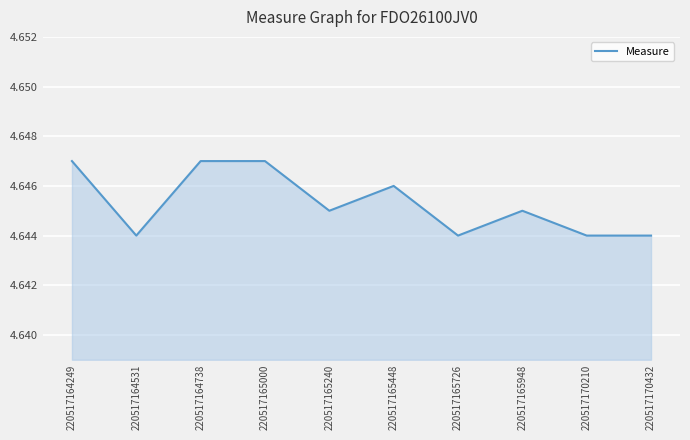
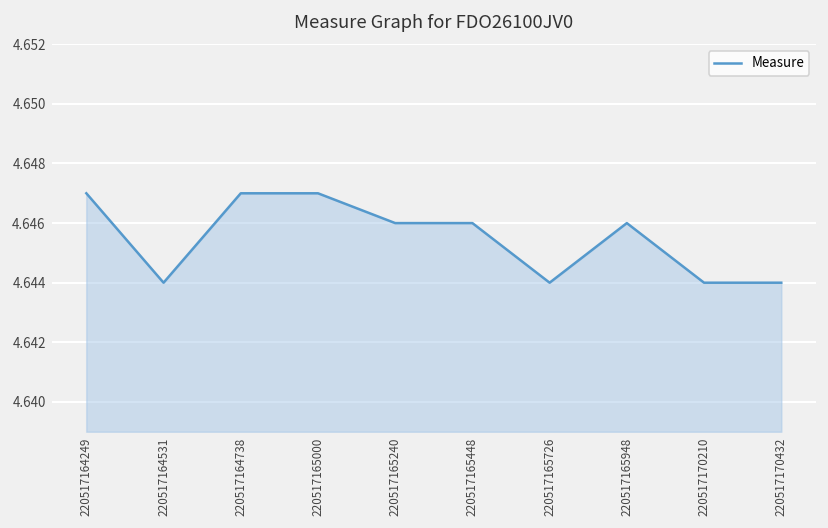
  {
    "220517164249": 4.647,
    "220517164531": 4.644,
    "220517164738": 4.647,
    "220517165000": 4.647,
-   "220517165240": 4.645,
+   "220517165240": 4.646,
    "220517165448": 4.646,
    "220517165726": 4.644,
-   "220517165948": 4.645,
+   "220517165948": 4.646,
    "220517170210": 4.644,
    "220517170432": 4.644
  }
